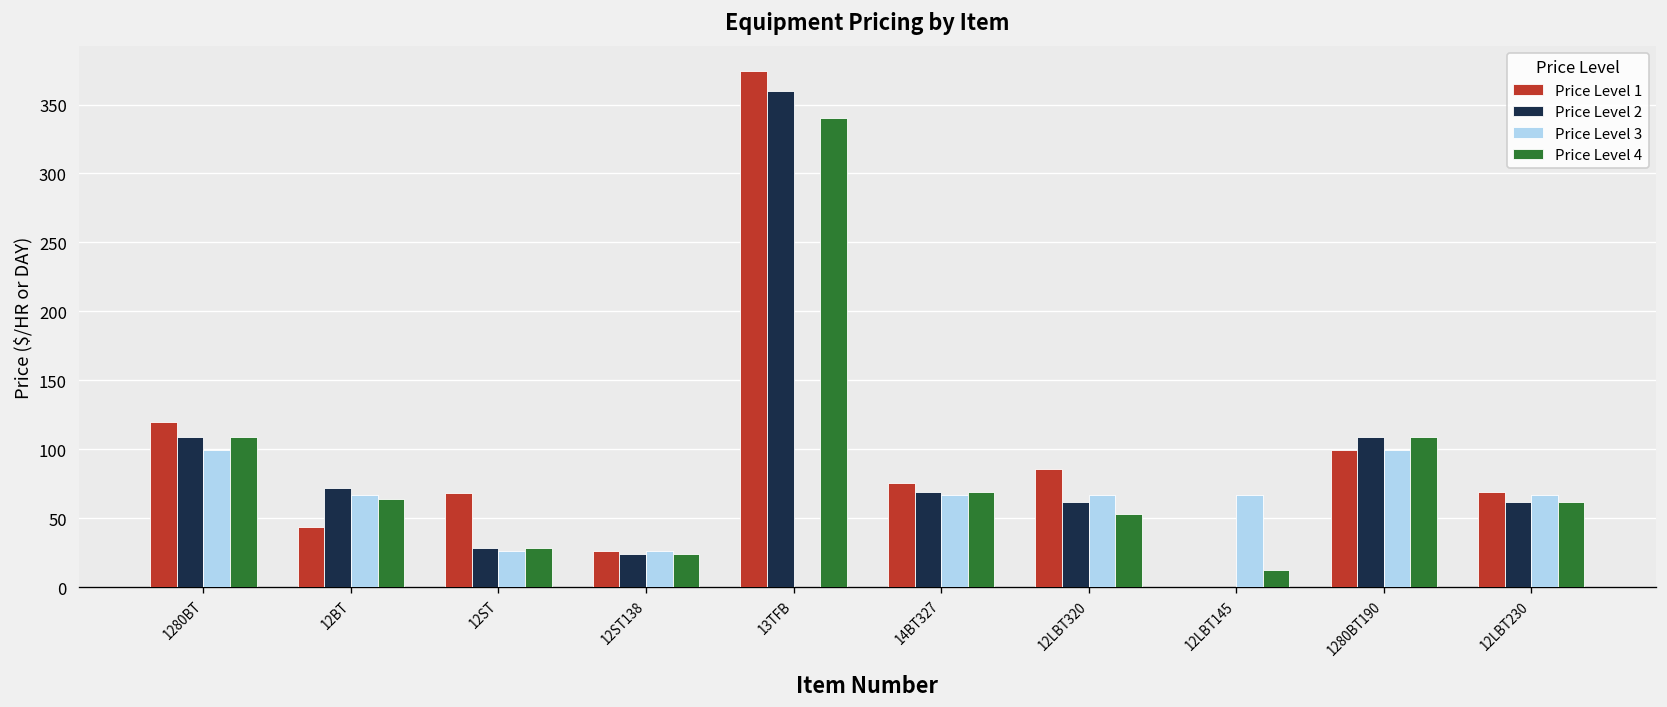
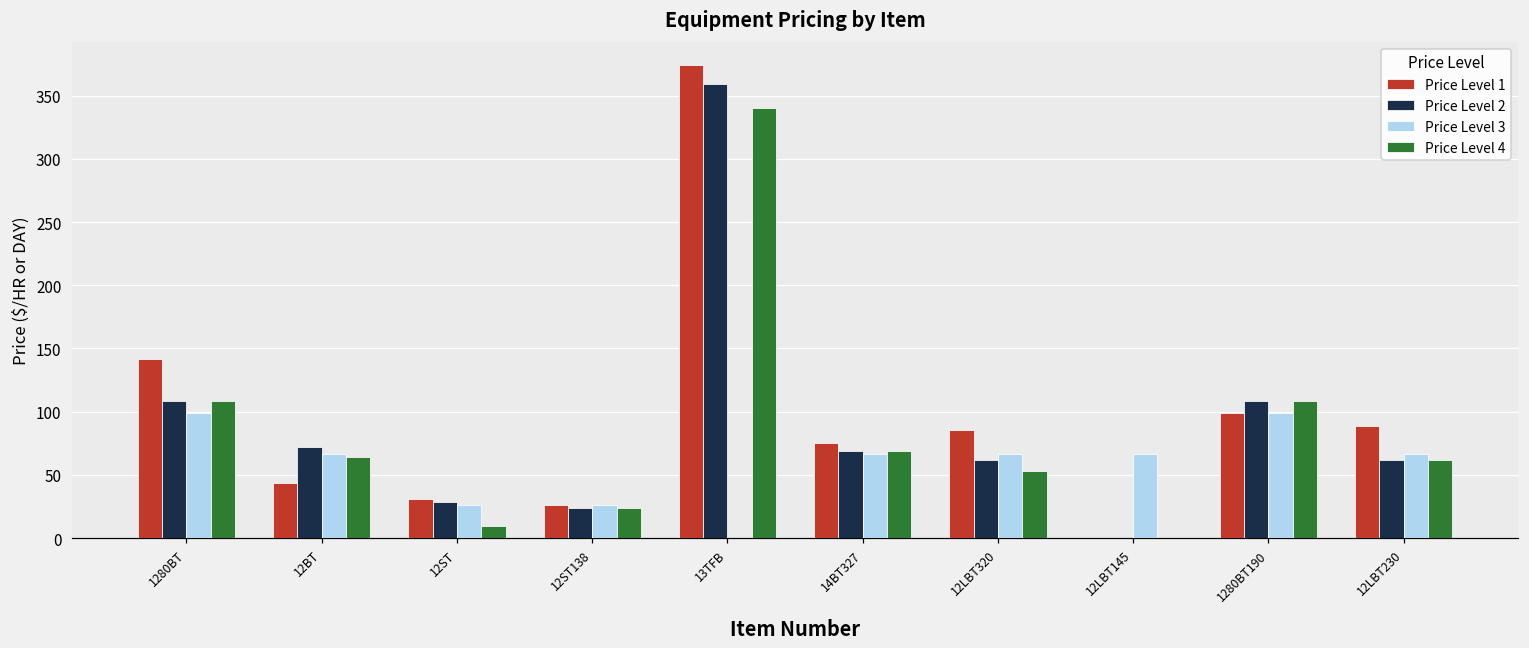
  {
    "Price Level 1": {
-     "1280BT": 119,
+     "1280BT": 142,
      "12BT": 44,
-     "12ST": 68,
+     "12ST": 31,
      "12ST138": 26,
      "13TFB": 374,
      "14BT327": 75,
      "12LBT320": 85,
      "12LBT145": 0,
      "1280BT190": 99,
-     "12LBT230": 69
+     "12LBT230": 88
    },
    "Price Level 2": {
      "1280BT": 109,
      "12BT": 72,
      "12ST": 28,
      "12ST138": 24,
      "13TFB": 360,
      "14BT327": 69,
      "12LBT320": 62,
      "12LBT145": 0,
      "1280BT190": 109,
      "12LBT230": 62
    },
    "Price Level 3": {
      "1280BT": 99,
      "12BT": 67,
      "12ST": 26,
      "12ST138": 26,
      "13TFB": 0,
      "14BT327": 67,
      "12LBT320": 67,
      "12LBT145": 67,
      "1280BT190": 99,
      "12LBT230": 67
    },
    "Price Level 4": {
      "1280BT": 109,
      "12BT": 64,
-     "12ST": 28,
+     "12ST": 10,
      "12ST138": 24,
      "13TFB": 340,
      "14BT327": 69,
      "12LBT320": 53,
-     "12LBT145": 12,
+     "12LBT145": 0,
      "1280BT190": 109,
      "12LBT230": 62
    }
  }
